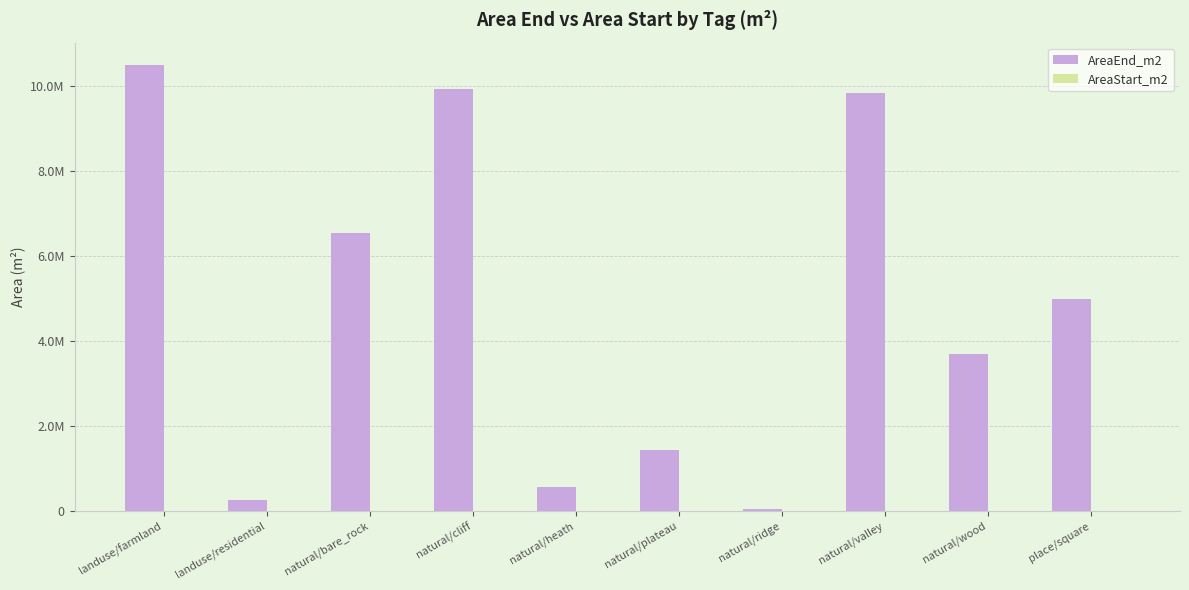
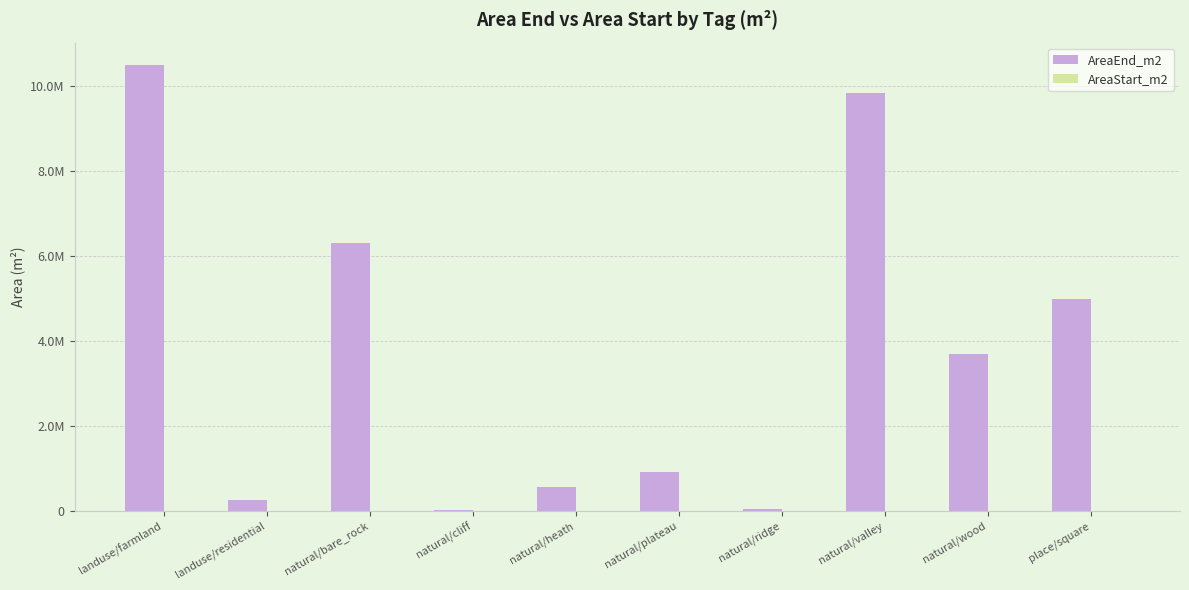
  {
    "AreaEnd_m2": {
      "landuse/farmland": 10500000,
      "landuse/residential": 300000,
-     "natural/bare_rock": 6500000,
-     "natural/cliff": 9900000,
+     "natural/bare_rock": 6300000,
+     "natural/cliff": 0,
      "natural/heath": 600000,
-     "natural/plateau": 1400000,
+     "natural/plateau": 900000,
      "natural/valley": 9800000,
      "natural/wood": 3700000,
      "place/square": 5000000
    },
    "AreaStart_m2": {
      "landuse/farmland": 0,
      "landuse/residential": 0,
      "natural/bare_rock": 0,
      "natural/cliff": 0,
      "natural/heath": 0,
      "natural/plateau": 0,
      "natural/ridge": 0,
      "natural/valley": 0,
      "natural/wood": 0,
      "place/square": 0
    }
  }
